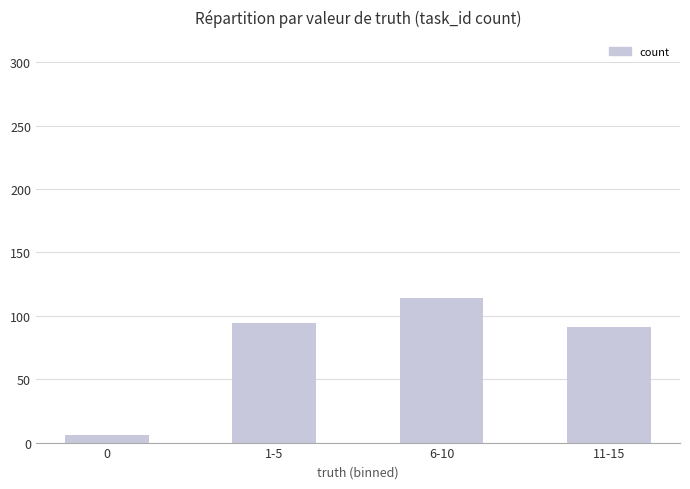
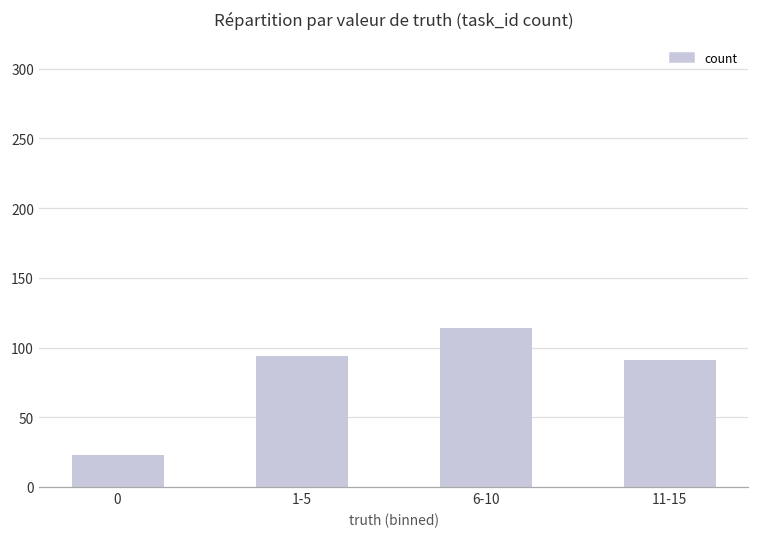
  {
-   "0": 6,
+   "0": 23,
    "1-5": 94,
    "6-10": 114,
    "11-15": 91
  }
